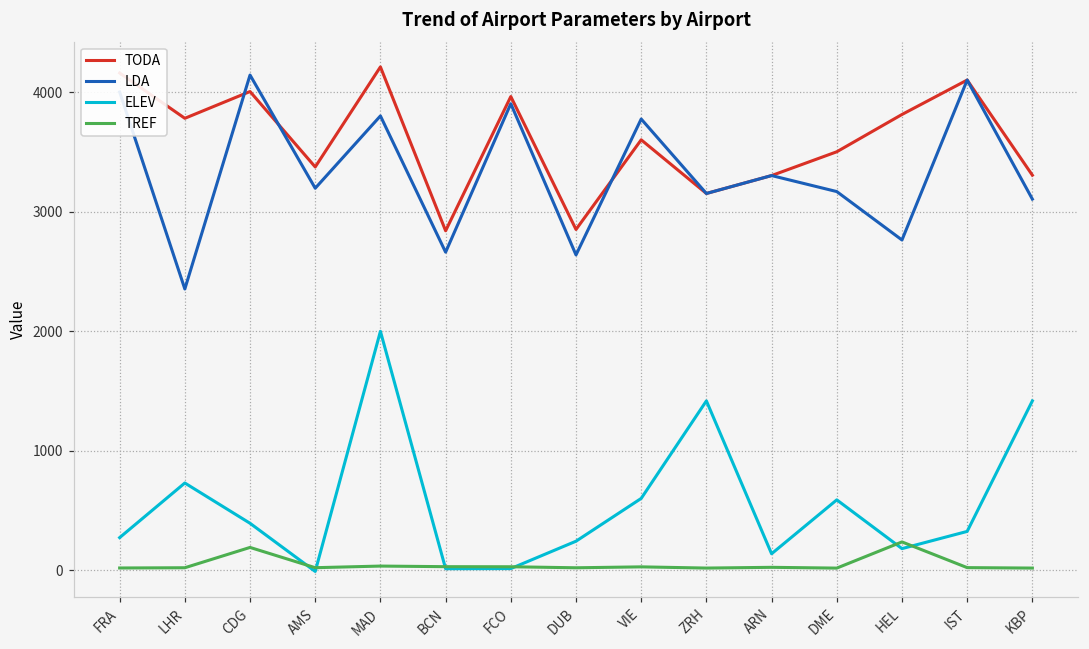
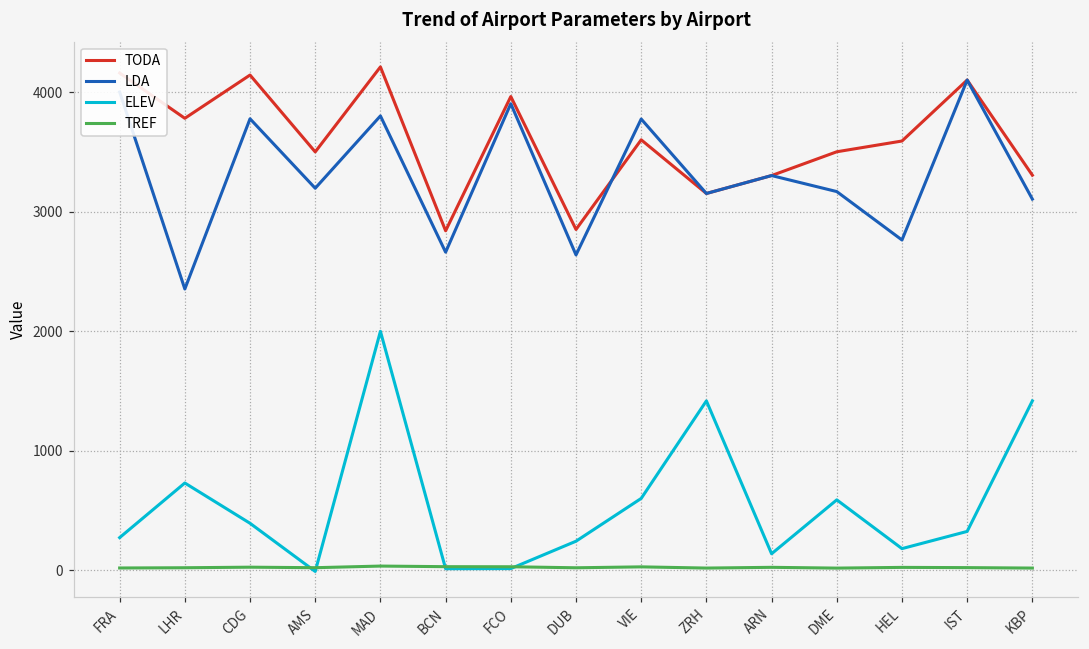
  {
    "TODA": {
      "LHR": 3780,
-     "CDG": 4000,
-     "AMS": 3370,
+     "CDG": 4140,
+     "AMS": 3500,
      "MAD": 4210,
      "BCN": 2840,
      "FCO": 3960,
      "DUB": 2850,
      "VIE": 3600,
      "DME": 3500,
-     "HEL": 3810,
+     "HEL": 3590,
      "KBP": 3300
    },
    "LDA": {
      "LHR": 2350,
-     "CDG": 4140,
+     "CDG": 3780,
      "AMS": 3200,
      "MAD": 3800,
      "BCN": 2660,
      "FCO": 3900,
      "DUB": 2640,
      "VIE": 3770,
      "DME": 3170,
      "HEL": 2760,
      "KBP": 3100
    },
    "ELEV": {
      "FRA": 270,
      "LHR": 730,
      "CDG": 390,
      "AMS": -10,
      "MAD": 2000,
      "DUB": 240,
      "VIE": 600,
      "ZRH": 1420,
      "ARN": 140,
      "DME": 590,
      "HEL": 180,
      "IST": 320,
      "KBP": 1420
    },
    "TREF": {
      "FRA": 20,
      "LHR": 20,
-     "CDG": 190,
+     "CDG": 20,
      "AMS": 20,
      "MAD": 30,
      "DUB": 20,
      "VIE": 30,
      "ZRH": 20,
      "ARN": 20,
      "DME": 20,
-     "HEL": 240,
+     "HEL": 20,
      "IST": 20,
      "KBP": 20
    }
  }
